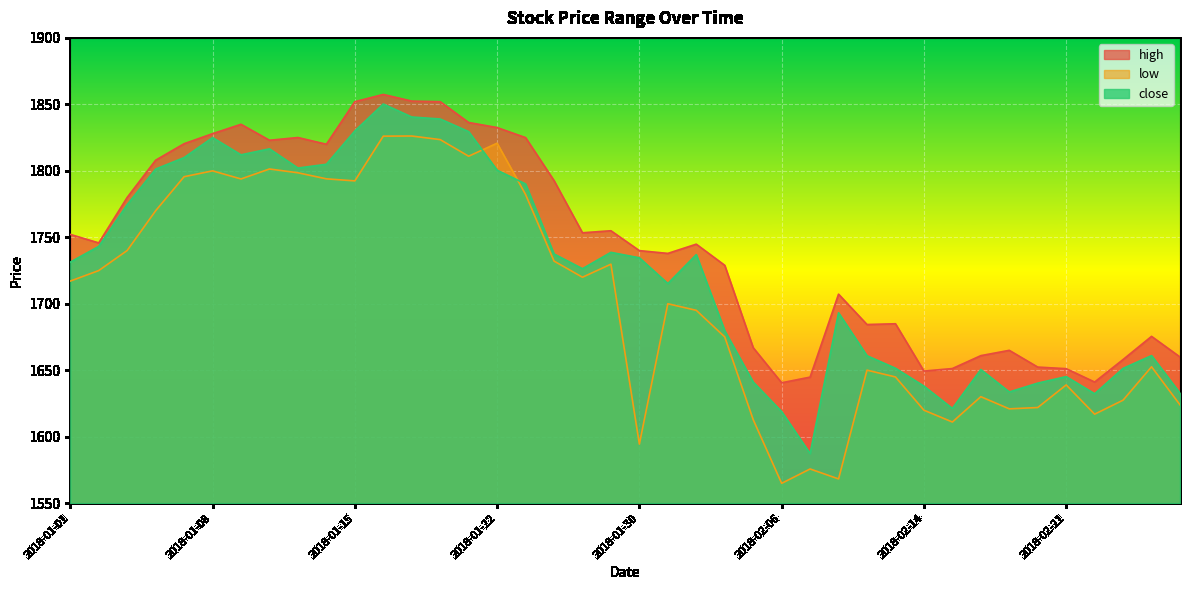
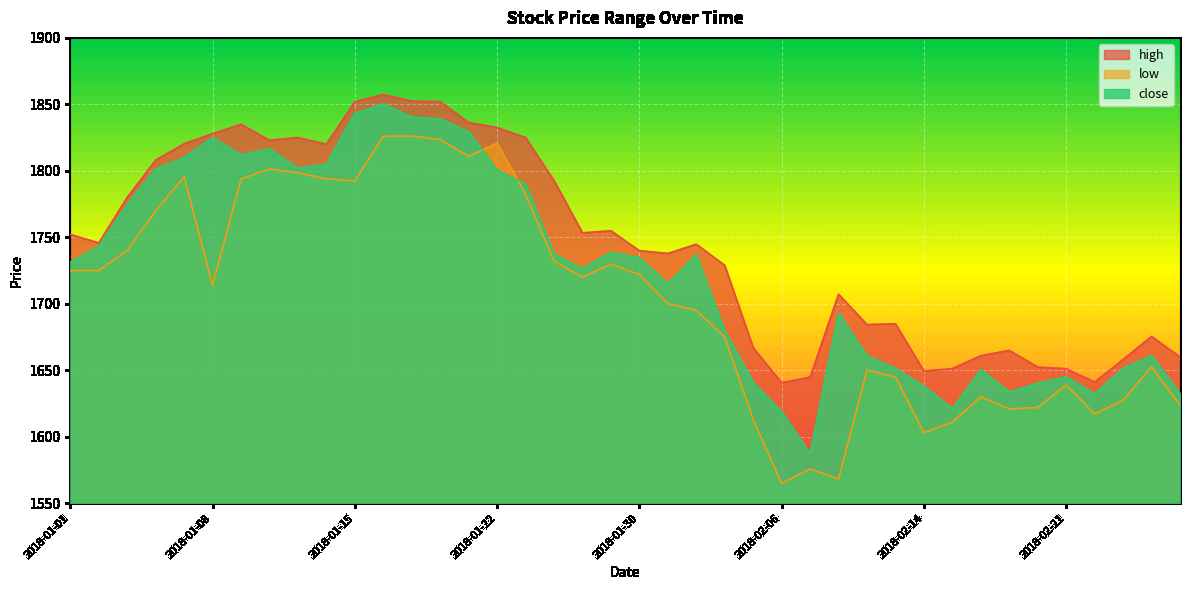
  {
    "high": {
      "2018-01-01": 1752,
      "2018-01-08": 1828,
      "2018-01-15": 1852,
      "2018-01-22": 1833,
      "2018-01-30": 1740,
      "2018-02-06": 1641,
      "2018-02-14": 1649,
      "2018-02-21": 1651
    },
    "low": {
-     "2018-01-01": 1717,
-     "2018-01-08": 1800,
+     "2018-01-01": 1725,
+     "2018-01-08": 1714,
      "2018-01-15": 1792,
      "2018-01-22": 1821,
-     "2018-01-30": 1595,
+     "2018-01-30": 1722,
      "2018-02-06": 1565,
-     "2018-02-14": 1620,
+     "2018-02-14": 1603,
      "2018-02-21": 1639
    },
    "close": {
      "2018-01-01": 1731,
      "2018-01-08": 1825,
-     "2018-01-15": 1830,
+     "2018-01-15": 1843,
      "2018-01-22": 1801,
      "2018-01-30": 1735,
      "2018-02-06": 1619,
      "2018-02-14": 1638,
      "2018-02-21": 1645
    }
  }
